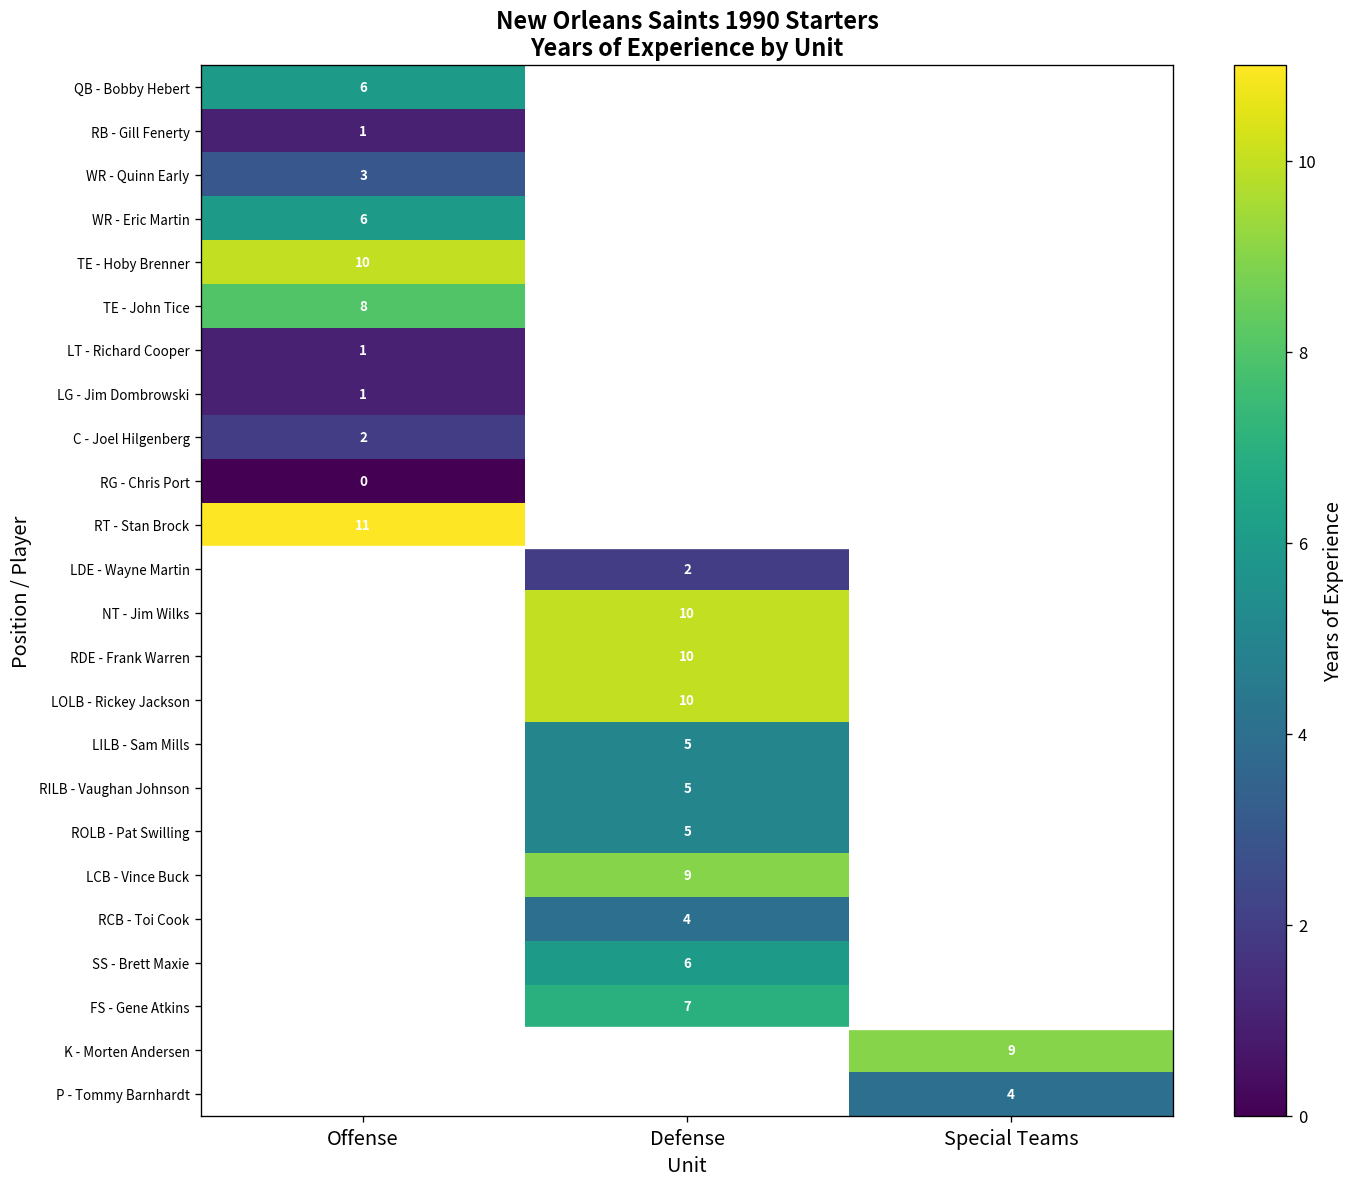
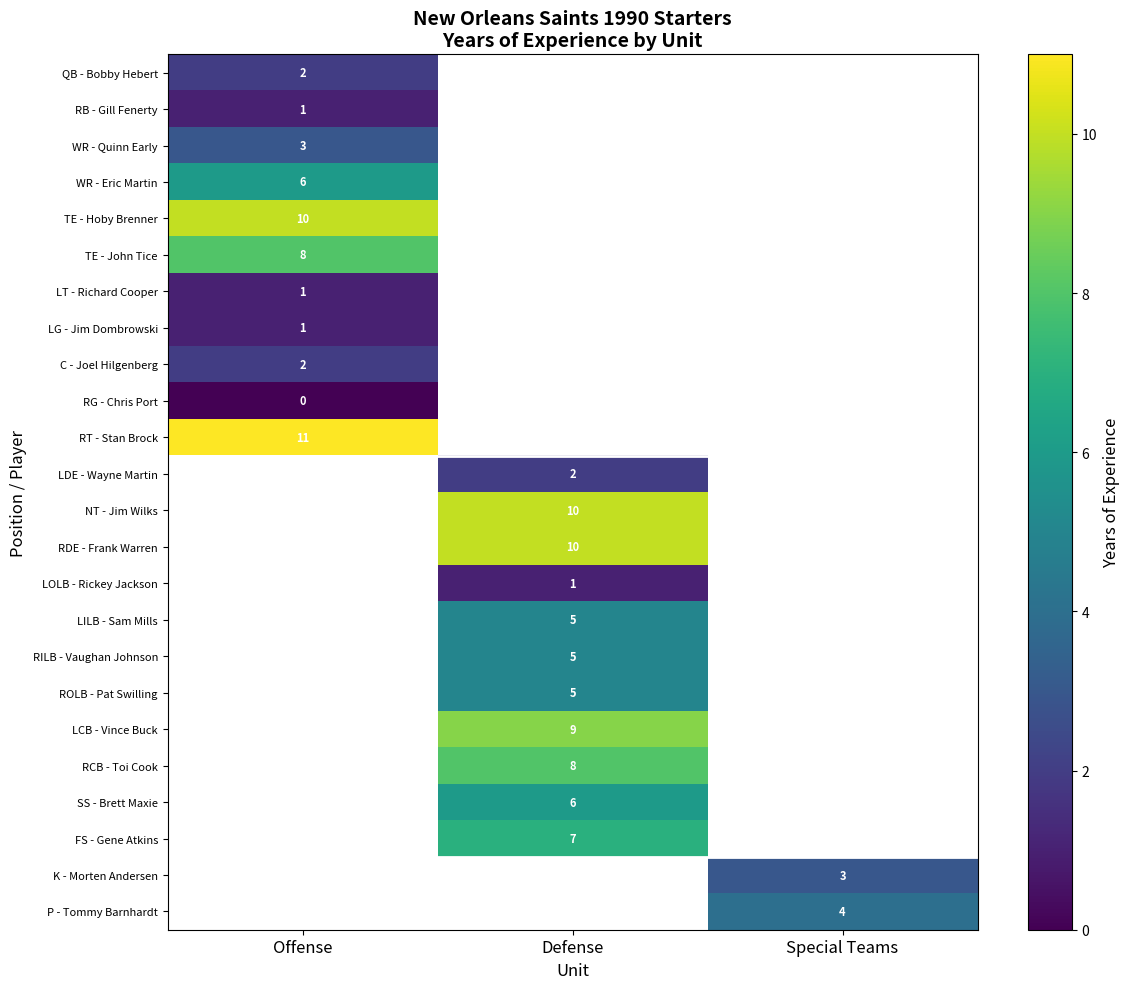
  {
    "QB - Bobby Hebert": {
-     "Offense": 6
+     "Offense": 2
    },
    "RB - Gill Fenerty": {
      "Offense": 1
    },
    "WR - Quinn Early": {
      "Offense": 3
    },
    "WR - Eric Martin": {
      "Offense": 6
    },
    "TE - Hoby Brenner": {
      "Offense": 10
    },
    "TE - John Tice": {
      "Offense": 8
    },
    "LT - Richard Cooper": {
      "Offense": 1
    },
    "LG - Jim Dombrowski": {
      "Offense": 1
    },
    "C - Joel Hilgenberg": {
      "Offense": 2
    },
    "RG - Chris Port": {
      "Offense": 0
    },
    "RT - Stan Brock": {
      "Offense": 11
    },
    "LDE - Wayne Martin": {
      "Defense": 2
    },
    "NT - Jim Wilks": {
      "Defense": 10
    },
    "RDE - Frank Warren": {
      "Defense": 10
    },
    "LOLB - Rickey Jackson": {
-     "Defense": 10
+     "Defense": 1
    },
    "LILB - Sam Mills": {
      "Defense": 5
    },
    "RILB - Vaughan Johnson": {
      "Defense": 5
    },
    "ROLB - Pat Swilling": {
      "Defense": 5
    },
    "LCB - Vince Buck": {
      "Defense": 9
    },
    "RCB - Toi Cook": {
-     "Defense": 4
+     "Defense": 8
    },
    "SS - Brett Maxie": {
      "Defense": 6
    },
    "FS - Gene Atkins": {
      "Defense": 7
    },
    "K - Morten Andersen": {
-     "Special Teams": 9
+     "Special Teams": 3
    },
    "P - Tommy Barnhardt": {
      "Special Teams": 4
    }
  }
